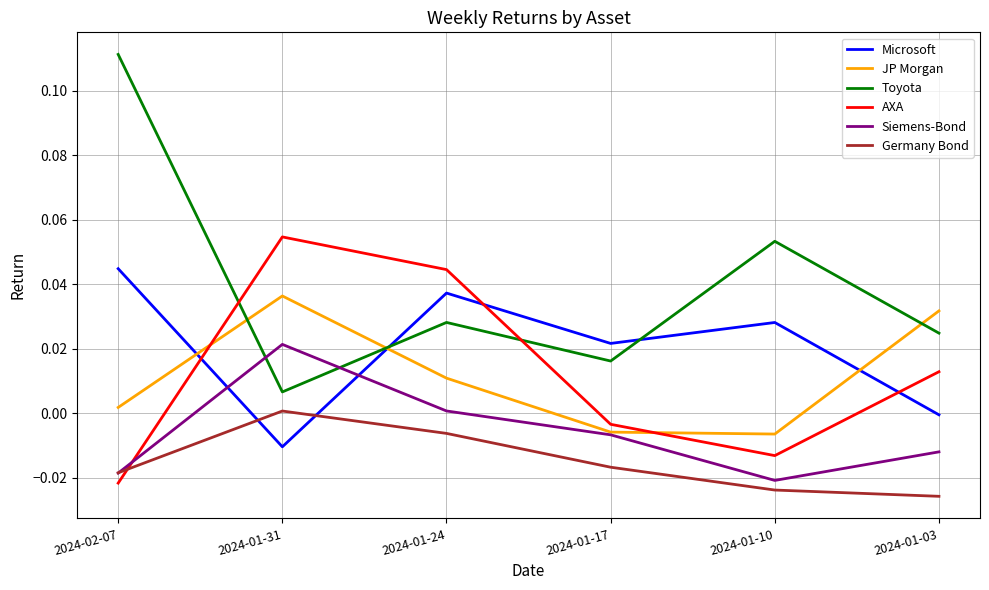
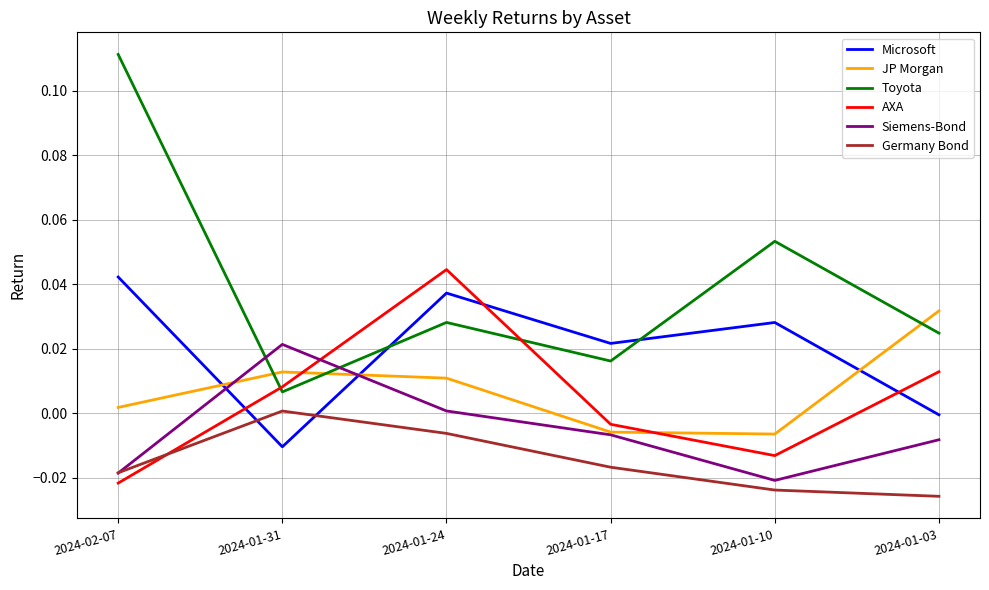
  {
    "Microsoft": {
-     "2024-02-07": 0.045,
+     "2024-02-07": 0.042,
      "2024-01-31": -0.010,
      "2024-01-24": 0.037,
      "2024-01-17": 0.022,
      "2024-01-10": 0.028,
      "2024-01-03": 0.000
    },
    "JP Morgan": {
      "2024-02-07": 0.002,
-     "2024-01-31": 0.036,
+     "2024-01-31": 0.013,
      "2024-01-24": 0.011,
      "2024-01-17": -0.006,
      "2024-01-10": -0.006,
      "2024-01-03": 0.032
    },
    "Toyota": {
      "2024-02-07": 0.111,
      "2024-01-31": 0.007,
      "2024-01-24": 0.028,
      "2024-01-17": 0.016,
      "2024-01-10": 0.053,
      "2024-01-03": 0.025
    },
    "AXA": {
      "2024-02-07": -0.022,
-     "2024-01-31": 0.055,
+     "2024-01-31": 0.008,
      "2024-01-24": 0.045,
      "2024-01-17": -0.003,
      "2024-01-10": -0.013,
      "2024-01-03": 0.013
    },
    "Siemens-Bond": {
      "2024-01-31": 0.021,
      "2024-01-24": 0.001,
      "2024-01-17": -0.007,
      "2024-01-10": -0.021,
-     "2024-01-03": -0.012
+     "2024-01-03": -0.008
    },
    "Germany Bond": {
      "2024-01-31": 0.001,
      "2024-01-24": -0.006,
      "2024-01-17": -0.017,
      "2024-01-10": -0.024,
      "2024-01-03": -0.026
    }
  }
